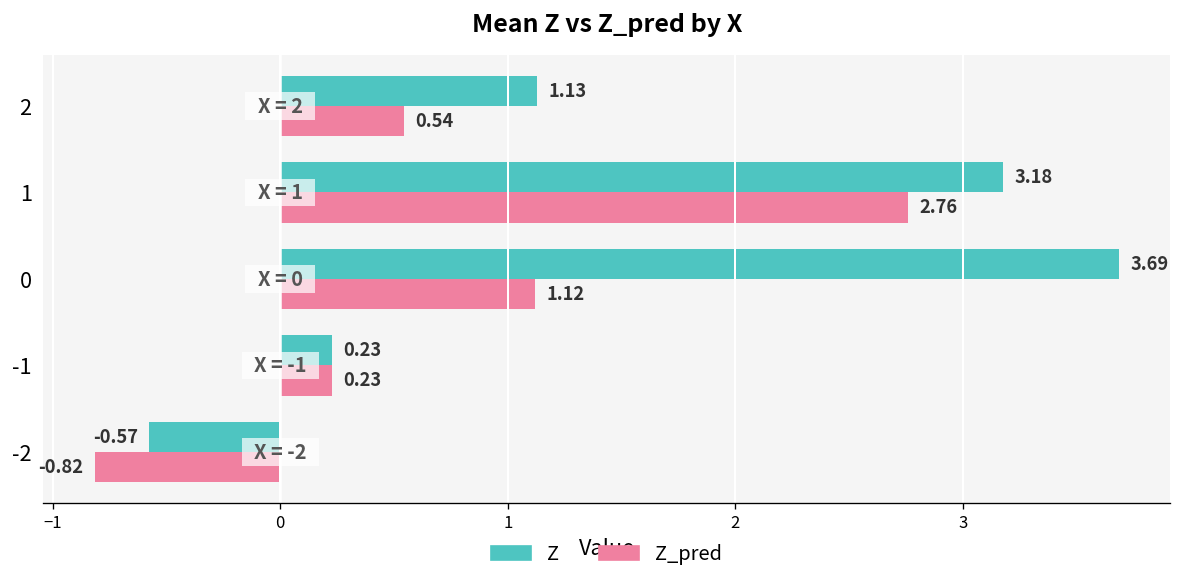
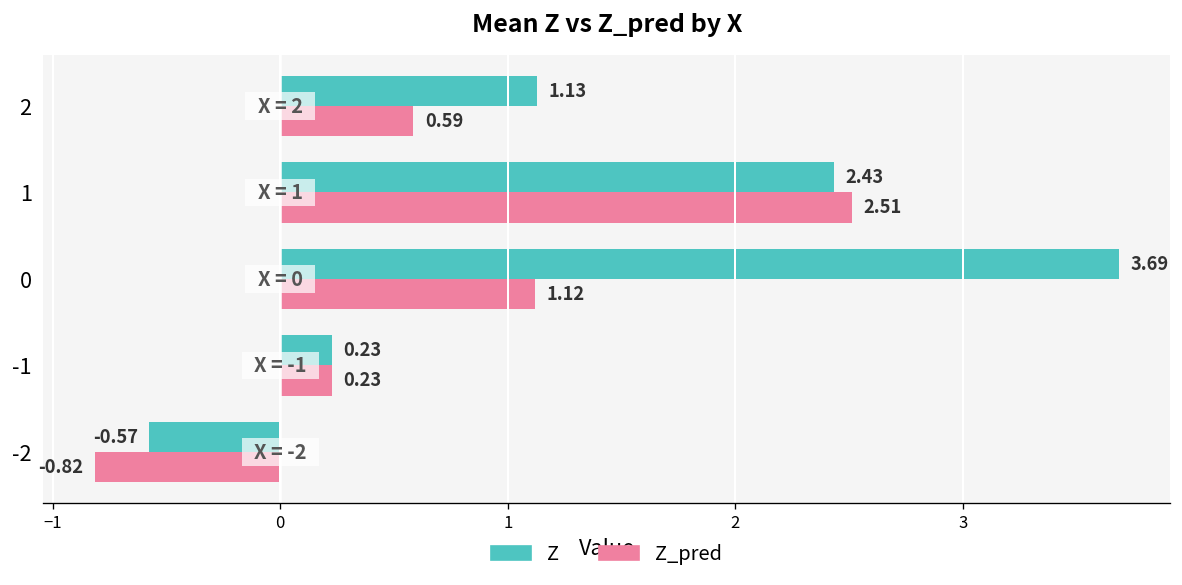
  {
    "Z": {
      "2": 1.13,
-     "1": 3.18,
+     "1": 2.43,
      "0": 3.69,
      "-1": 0.23,
      "-2": -0.57
    },
    "Z_pred": {
-     "2": 0.54,
-     "1": 2.76,
+     "2": 0.59,
+     "1": 2.51,
      "0": 1.12,
      "-1": 0.23,
      "-2": -0.82
    }
  }
